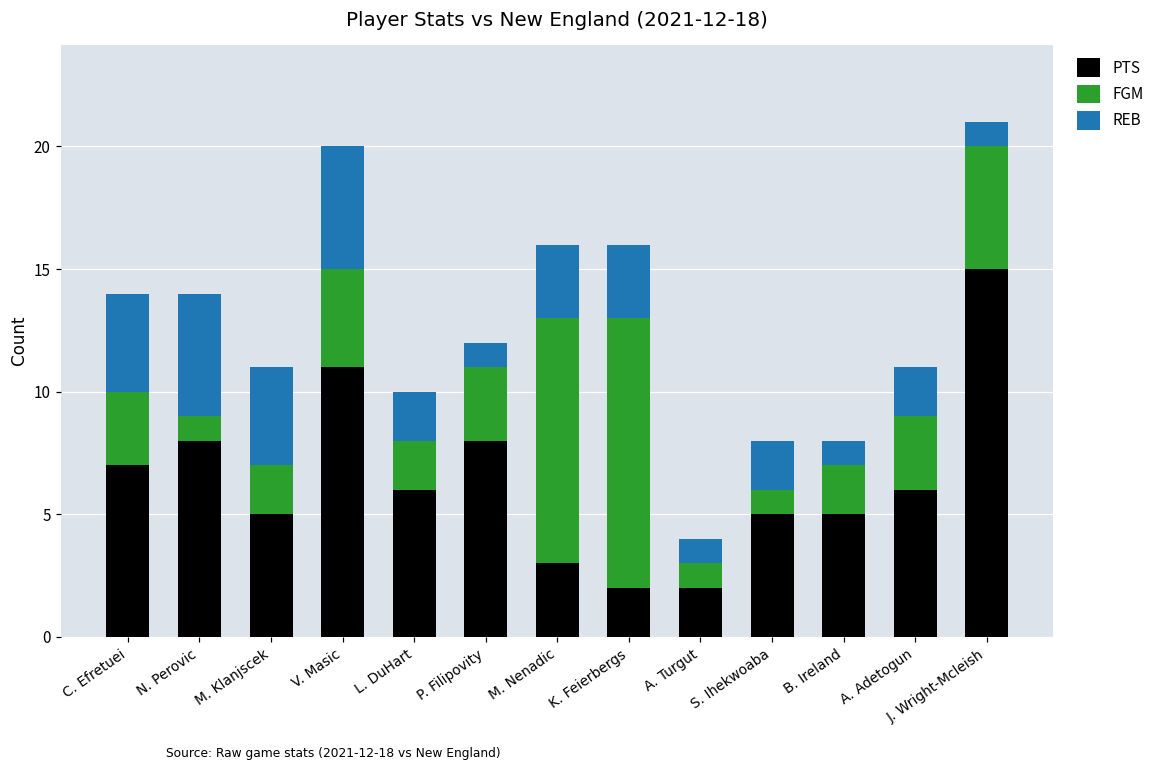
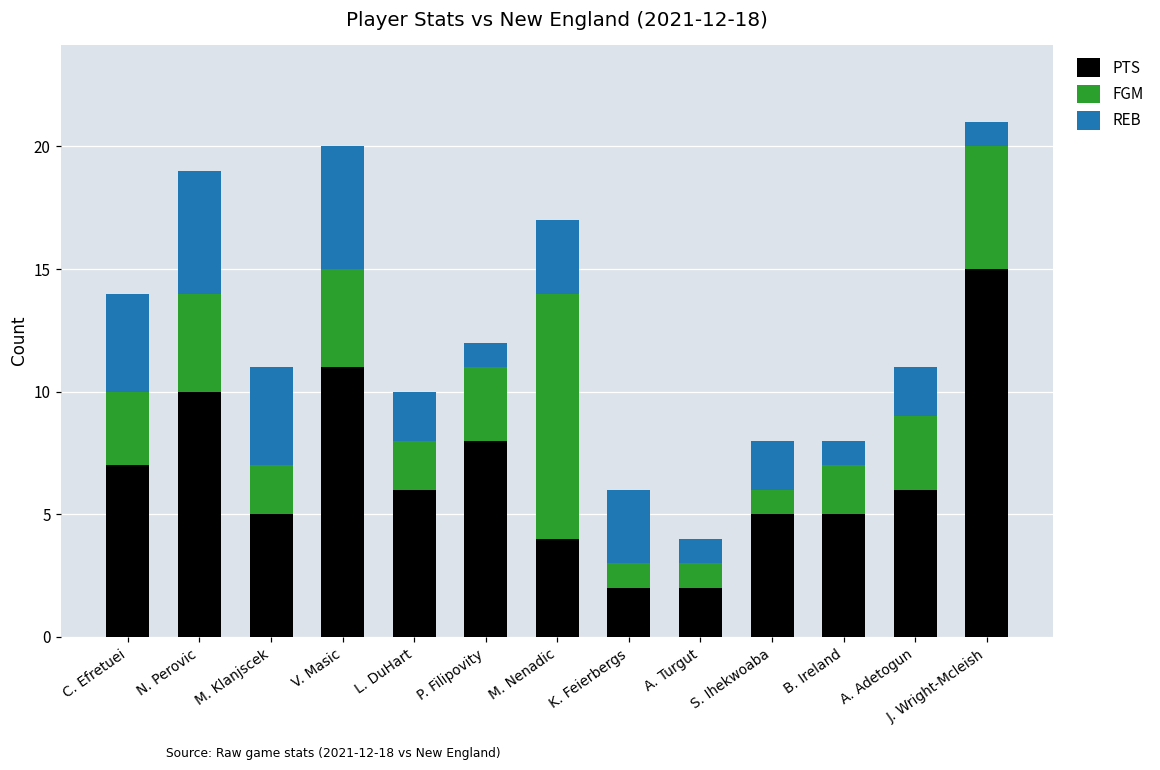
  {
    "PTS": {
      "C. Efretuei": 7,
-     "N. Perovic": 8,
+     "N. Perovic": 10,
      "M. Klanjscek": 5,
      "V. Masic": 11,
      "L. DuHart": 6,
      "P. Filipovity": 8,
-     "M. Nenadic": 3,
+     "M. Nenadic": 4,
      "K. Feierbergs": 2,
      "A. Turgut": 2,
      "S. Ihekwoaba": 5,
      "B. Ireland": 5,
      "A. Adetogun": 6,
      "J. Wright-Mcleish": 15
    },
    "FGM": {
      "C. Efretuei": 3,
-     "N. Perovic": 1,
+     "N. Perovic": 4,
      "M. Klanjscek": 2,
      "V. Masic": 4,
      "L. DuHart": 2,
      "P. Filipovity": 3,
      "M. Nenadic": 10,
-     "K. Feierbergs": 11,
+     "K. Feierbergs": 1,
      "A. Turgut": 1,
      "S. Ihekwoaba": 1,
      "B. Ireland": 2,
      "A. Adetogun": 3,
      "J. Wright-Mcleish": 5
    },
    "REB": {
      "C. Efretuei": 4,
      "N. Perovic": 5,
      "M. Klanjscek": 4,
      "V. Masic": 5,
      "L. DuHart": 2,
      "P. Filipovity": 1,
      "M. Nenadic": 3,
      "K. Feierbergs": 3,
      "A. Turgut": 1,
      "S. Ihekwoaba": 2,
      "B. Ireland": 1,
      "A. Adetogun": 2,
      "J. Wright-Mcleish": 1
    }
  }
